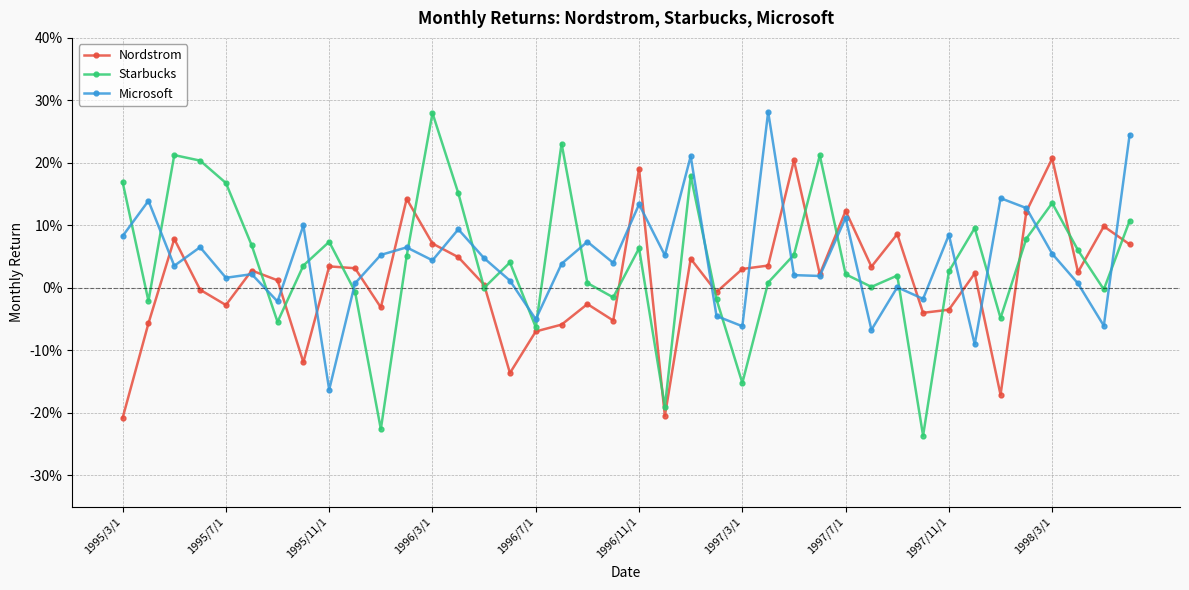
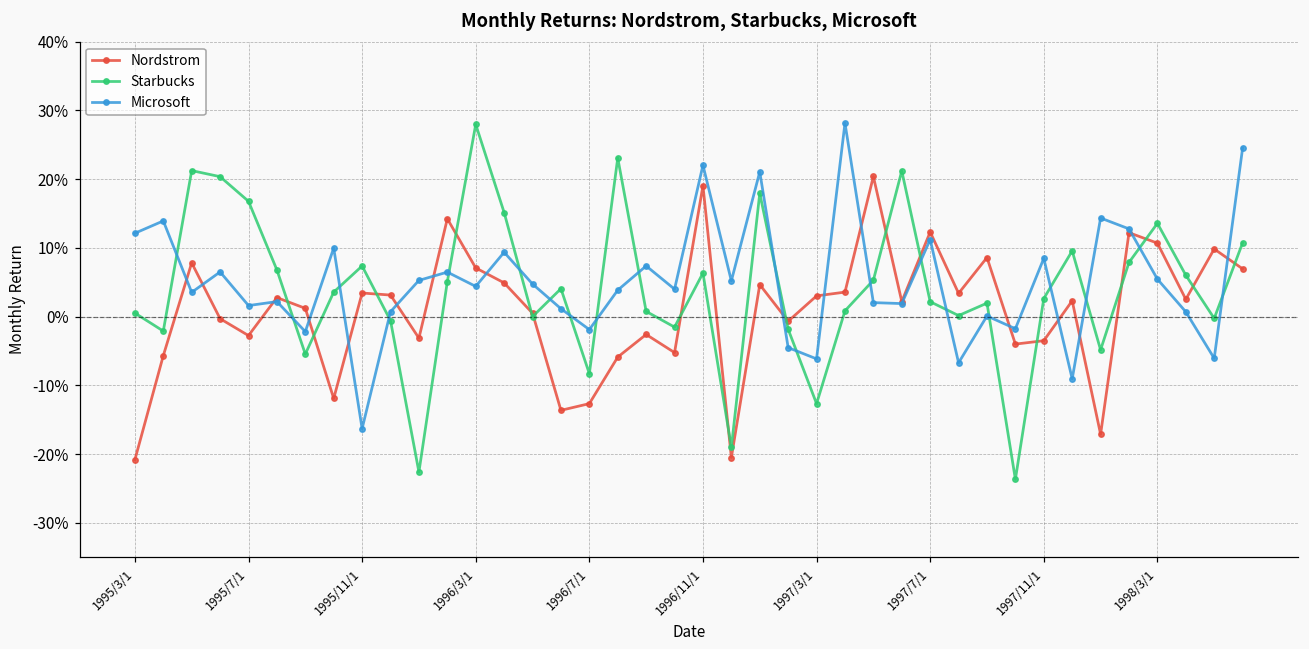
  {
    "Nordstrom": {
      "1995/3/1": "-21%",
      "1995/7/1": "-3%",
      "1995/11/1": "3%",
      "1996/3/1": "7%",
-     "1996/7/1": "-7%",
+     "1996/7/1": "-13%",
      "1996/11/1": "19%",
      "1997/3/1": "3%",
      "1997/7/1": "12%",
      "1997/11/1": "-4%",
-     "1998/3/1": "21%"
+     "1998/3/1": "11%"
    },
    "Starbucks": {
-     "1995/3/1": "17%",
+     "1995/3/1": "1%",
      "1995/7/1": "17%",
      "1995/11/1": "7%",
      "1996/3/1": "28%",
-     "1996/7/1": "-6%",
+     "1996/7/1": "-8%",
      "1996/11/1": "6%",
-     "1997/3/1": "-15%",
+     "1997/3/1": "-13%",
      "1997/7/1": "2%",
      "1997/11/1": "3%",
      "1998/3/1": "14%"
    },
    "Microsoft": {
-     "1995/3/1": "8%",
+     "1995/3/1": "12%",
      "1995/7/1": "2%",
      "1995/11/1": "-16%",
      "1996/3/1": "4%",
-     "1996/7/1": "-5%",
-     "1996/11/1": "13%",
+     "1996/7/1": "-2%",
+     "1996/11/1": "22%",
      "1997/3/1": "-6%",
      "1997/7/1": "11%",
      "1997/11/1": "8%",
      "1998/3/1": "5%"
    }
  }
